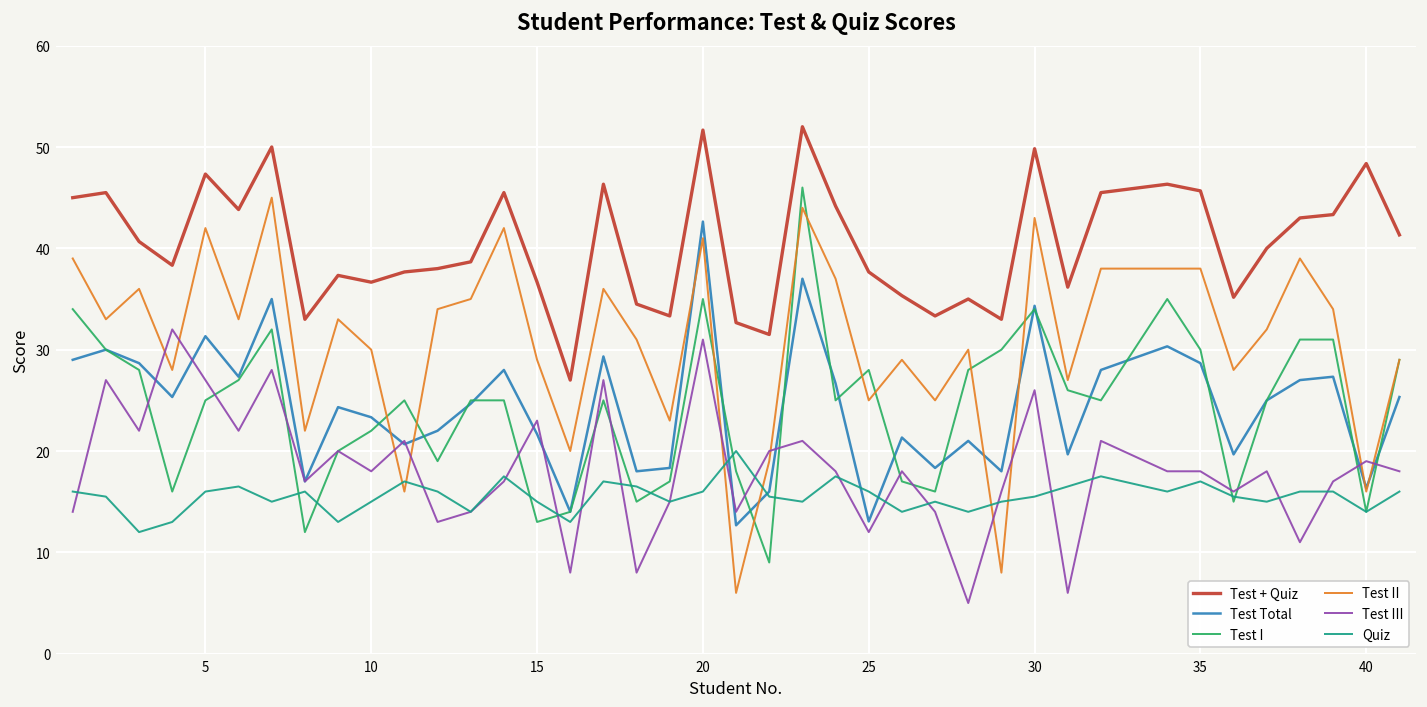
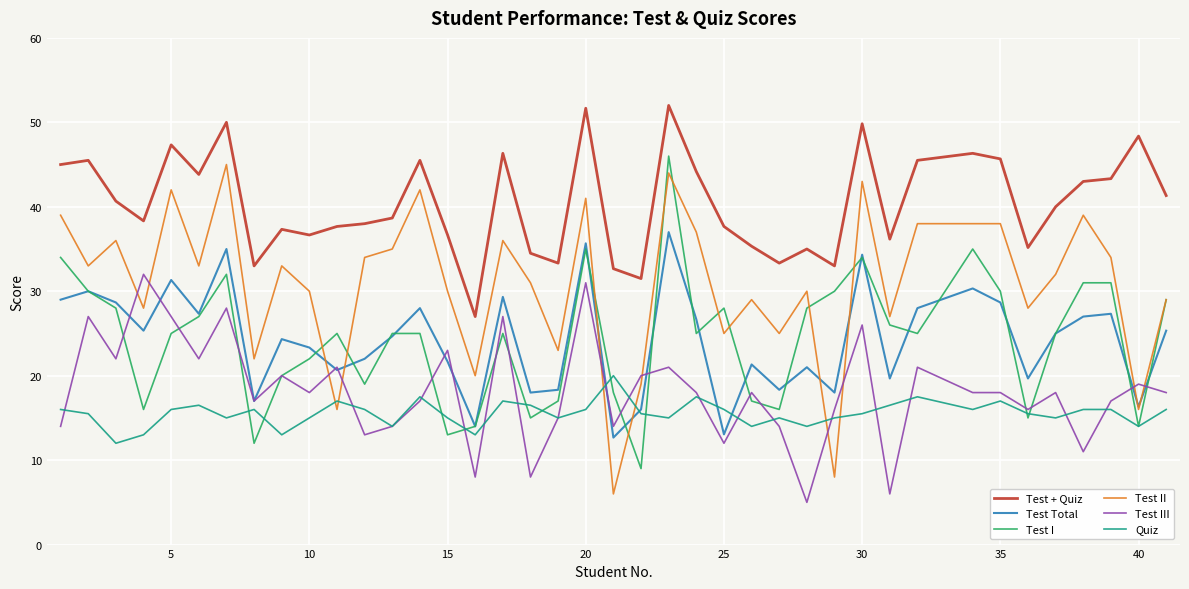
  {
    "Test + Quiz": {
      "5": 47,
      "10": 37,
      "15": 37,
      "20": 52,
      "25": 38,
      "30": 50,
      "35": 46,
      "40": 48
    },
    "Test Total": {
      "5": 31,
      "10": 23,
      "15": 22,
-     "20": 43,
+     "20": 36,
      "25": 13,
      "30": 34,
      "35": 29,
      "40": 16
    },
    "Test II": {
      "5": 42,
      "10": 30,
-     "15": 29,
+     "15": 30,
      "20": 41,
      "25": 25,
      "30": 43,
      "35": 38,
      "40": 16
    },
    "Test III": {
      "5": 27,
      "10": 18,
      "15": 23,
      "20": 31,
      "25": 12,
      "30": 26,
      "35": 18,
      "40": 19
    }
  }
